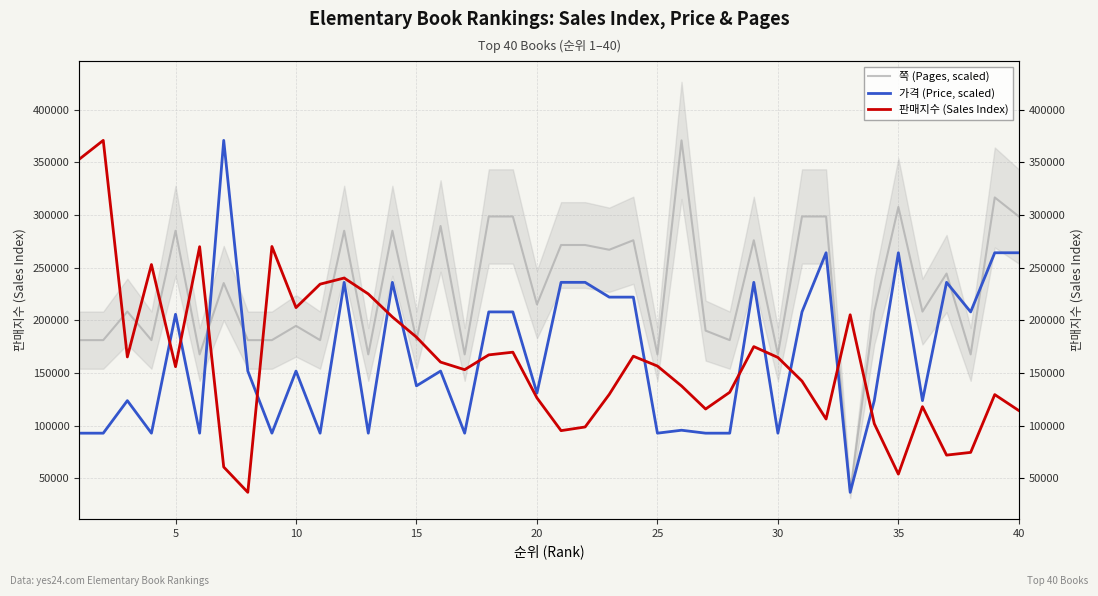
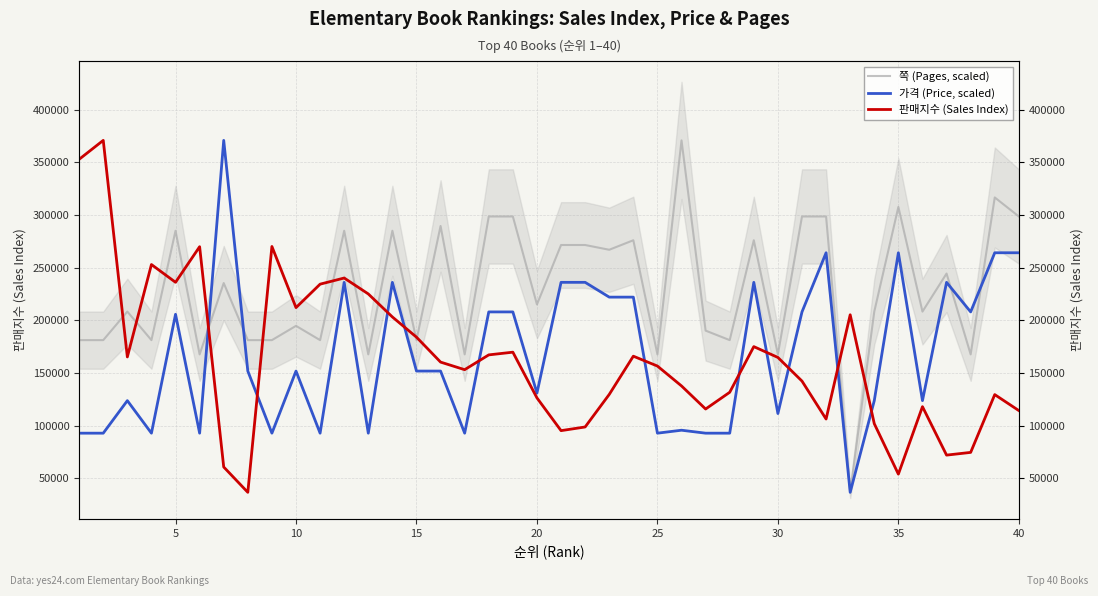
  {
    "가격 (Price, scaled)": {
      "5": 206000,
      "10": 152000,
-     "15": 138000,
+     "15": 152000,
      "20": 131000,
      "25": 93000,
-     "30": 93000,
+     "30": 111000,
      "35": 264000,
      "40": 264000
    },
    "판매지수 (Sales Index)": {
-     "5": 156000,
+     "5": 236000,
      "10": 212000,
      "15": 184000,
      "20": 126000,
      "25": 157000,
      "30": 165000,
      "35": 54000,
      "40": 114000
    }
  }
